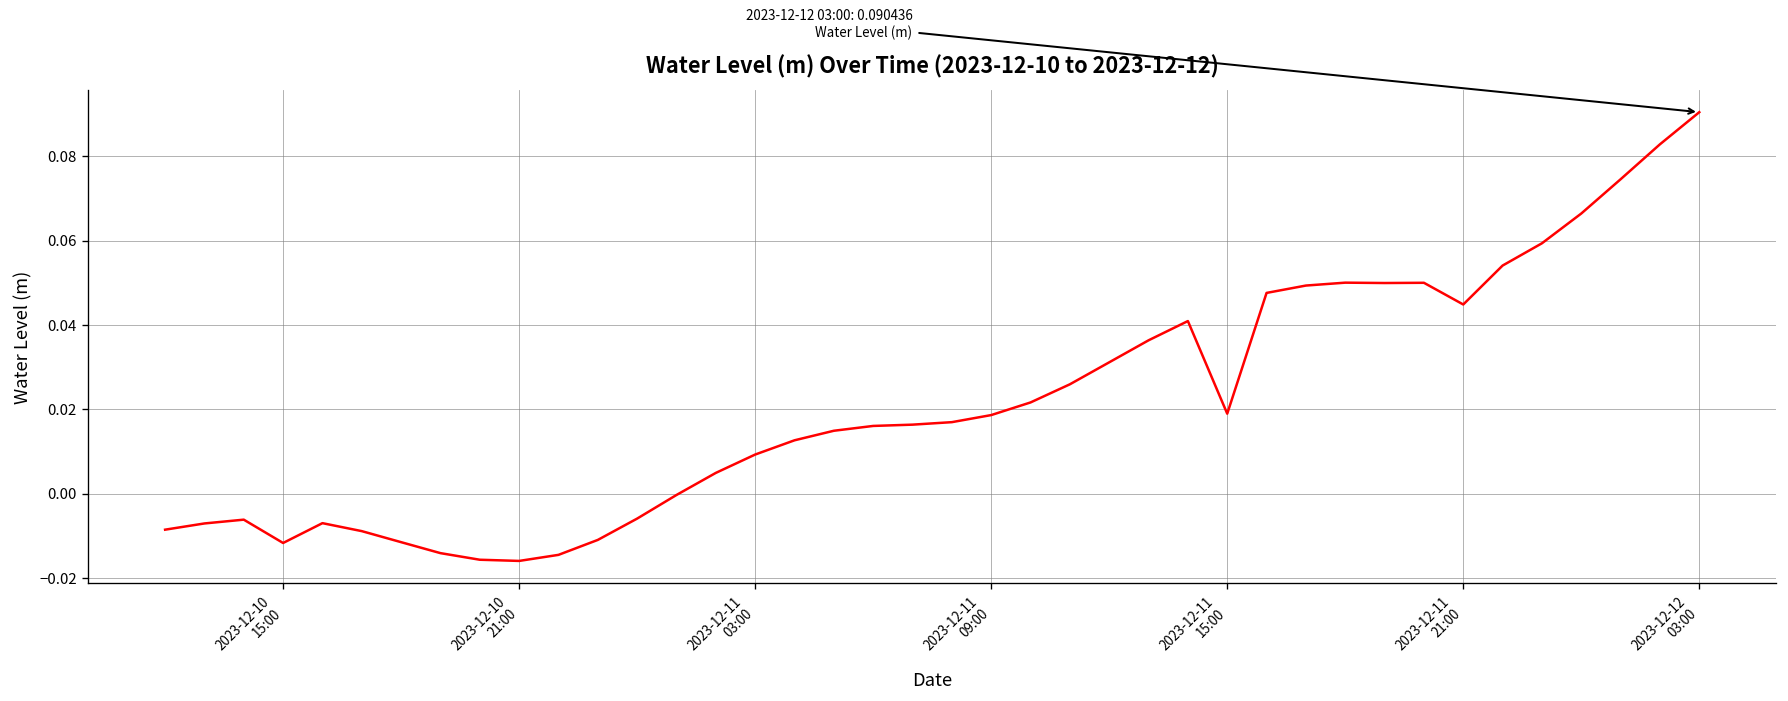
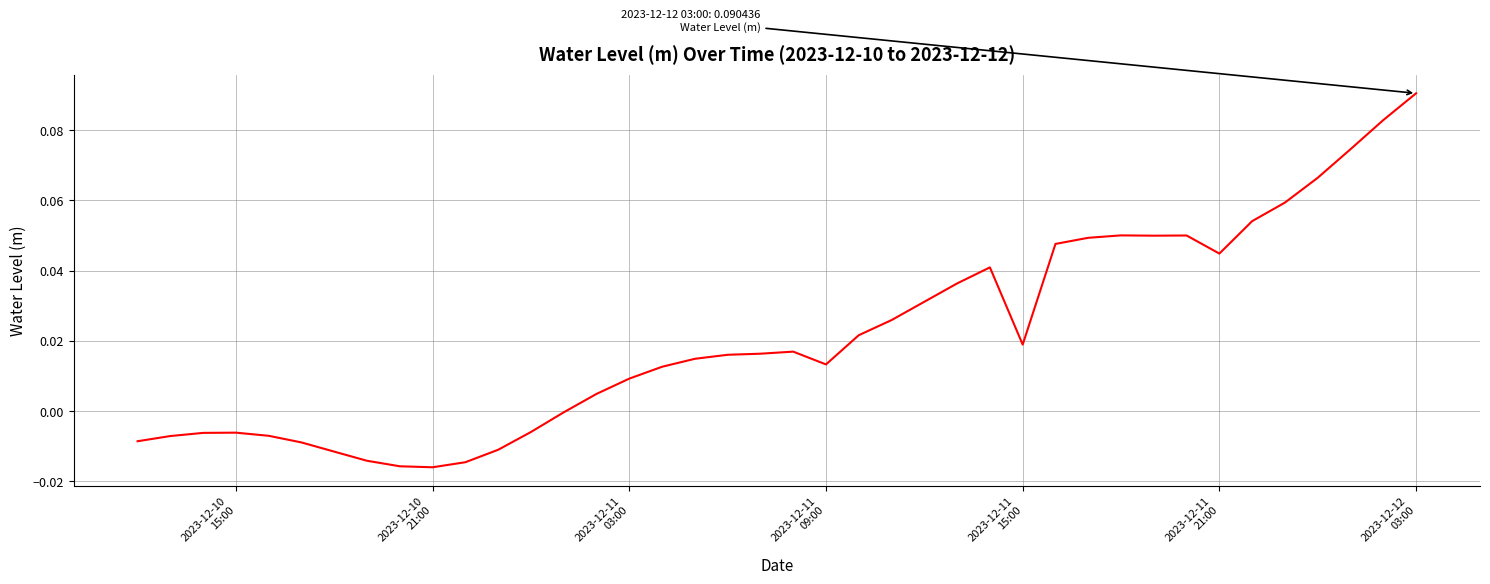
  {
-   "2023-12-10 15:00": -0.012,
+   "2023-12-10 15:00": -0.006,
    "2023-12-10 21:00": -0.016,
    "2023-12-11 03:00": 0.009,
-   "2023-12-11 09:00": 0.019,
+   "2023-12-11 09:00": 0.013,
    "2023-12-11 15:00": 0.019,
    "2023-12-11 21:00": 0.045
  }
